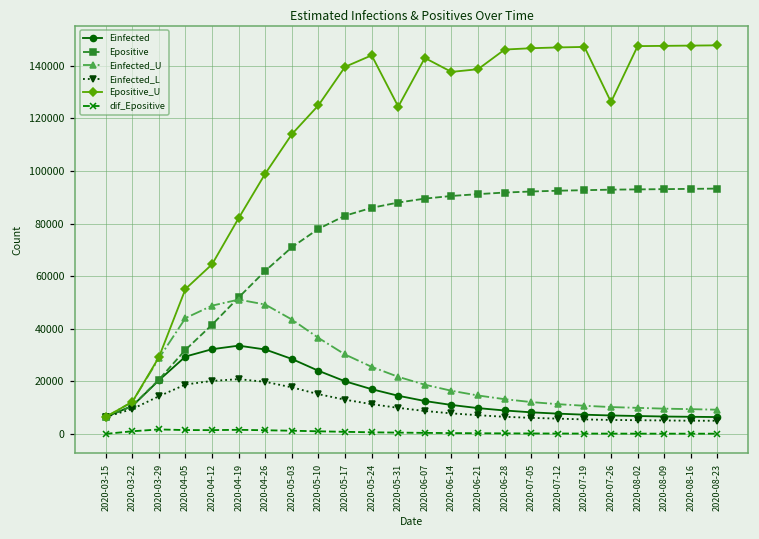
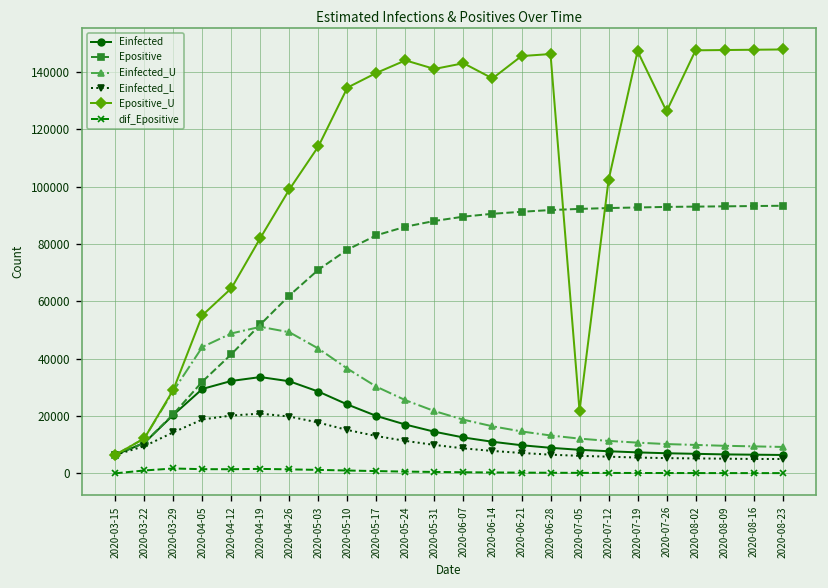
  {
    "Epositive_U": {
      "2020-04-05": 55000,
      "2020-04-12": 65000,
      "2020-04-19": 82000,
      "2020-04-26": 99000,
      "2020-05-03": 114000,
-     "2020-05-10": 125000,
+     "2020-05-10": 135000,
      "2020-05-17": 140000,
      "2020-05-24": 144000,
-     "2020-05-31": 124000,
+     "2020-05-31": 141000,
      "2020-06-07": 143000,
      "2020-06-14": 138000,
-     "2020-06-21": 139000,
+     "2020-06-21": 146000,
      "2020-06-28": 146000,
-     "2020-07-05": 147000,
-     "2020-07-12": 147000,
+     "2020-07-05": 22000,
+     "2020-07-12": 102000,
      "2020-07-19": 147000,
      "2020-07-26": 126000,
      "2020-08-02": 148000,
      "2020-08-09": 148000,
      "2020-08-16": 148000,
      "2020-08-23": 148000
    }
  }
